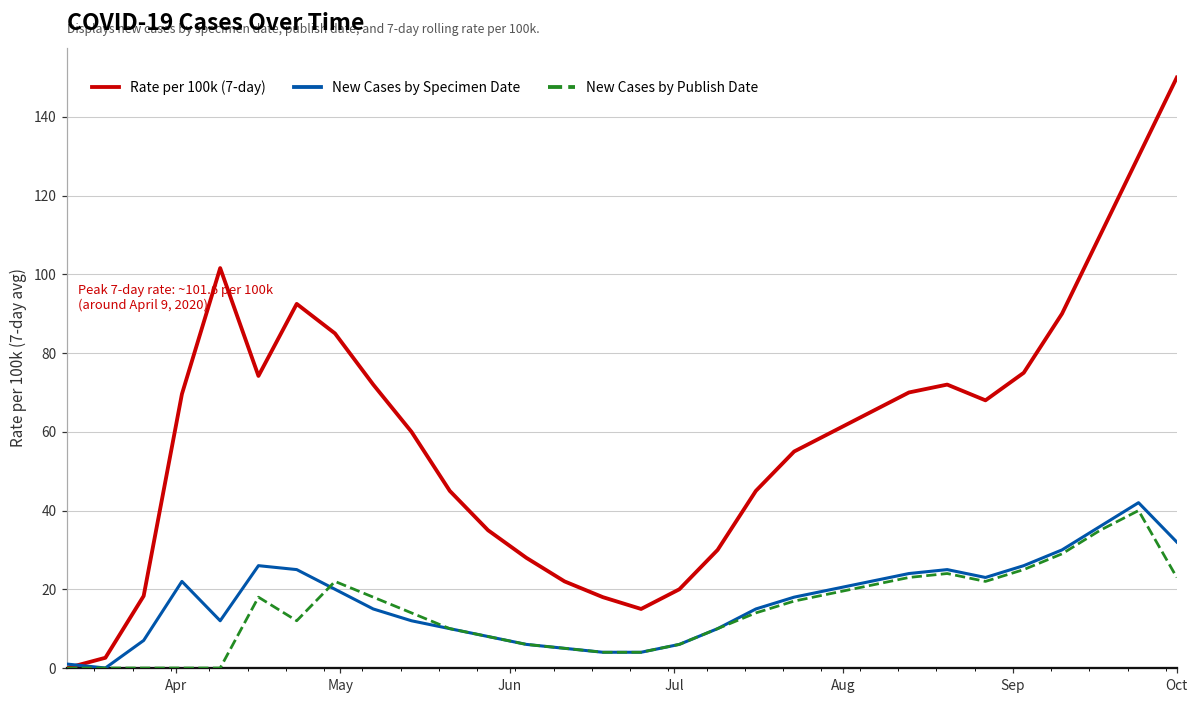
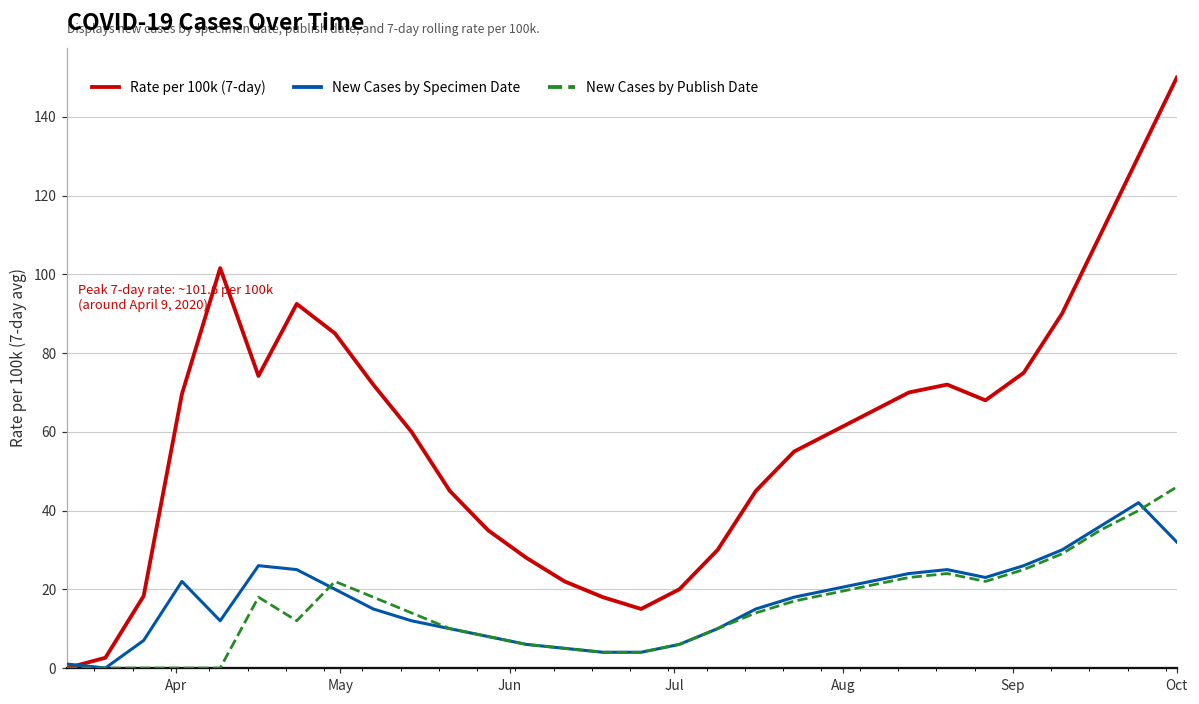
  {
    "Rate per 100k (7-day)": {
      "Oct": 150
    },
    "New Cases by Specimen Date": {
      "Oct": 32
    },
    "New Cases by Publish Date": {
-     "Oct": 23
+     "Oct": 46
    }
  }
